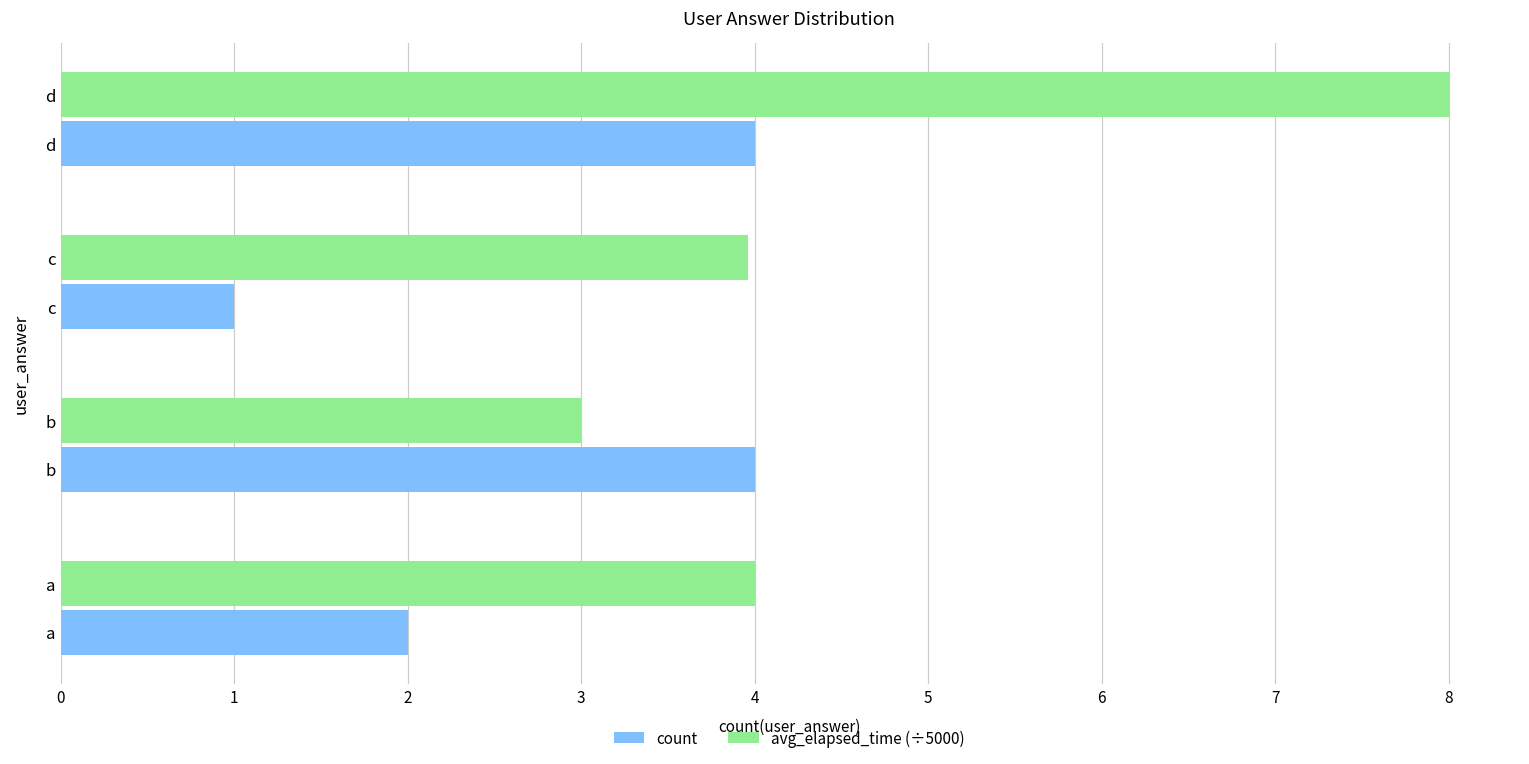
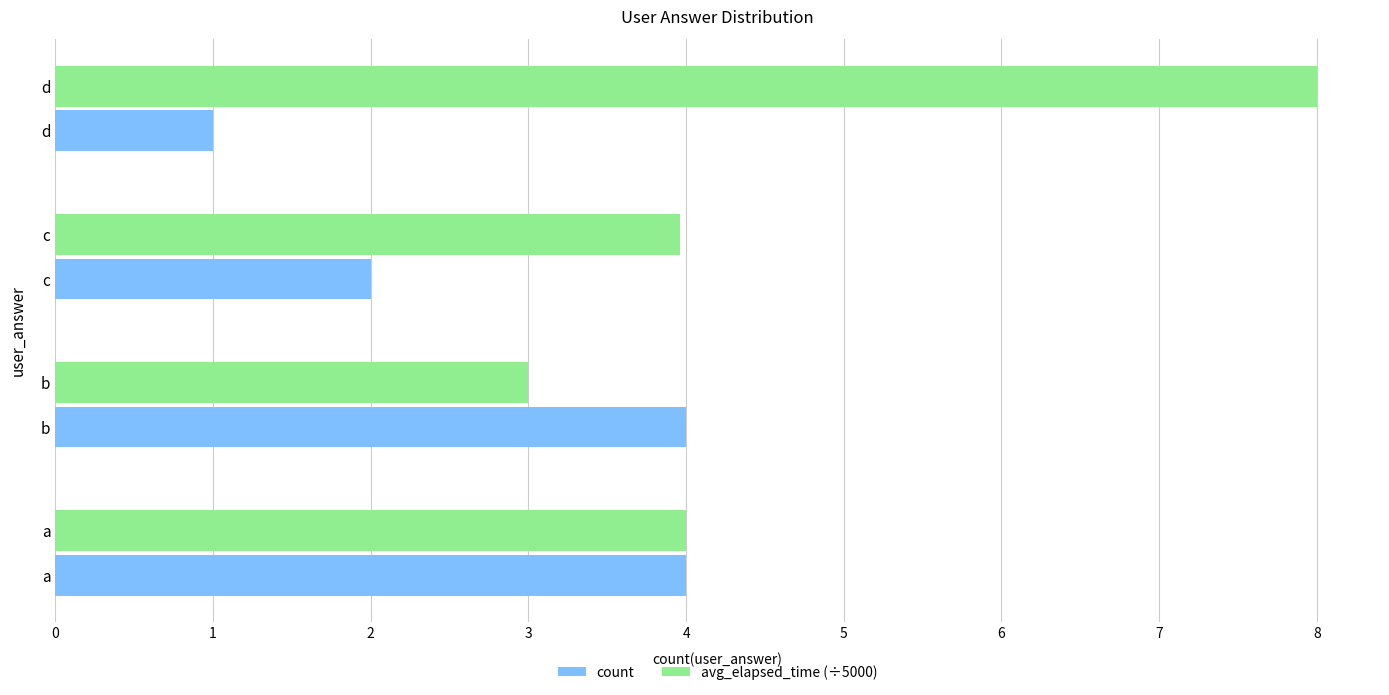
  {
    "count": {
-     "d": 4,
-     "c": 1,
+     "d": 1,
+     "c": 2,
      "b": 4,
-     "a": 2
+     "a": 4
    },
    "avg_elapsed_time (÷5000)": {
      "d": 8,
      "c": 3.96,
      "b": 3,
      "a": 4
    }
  }
